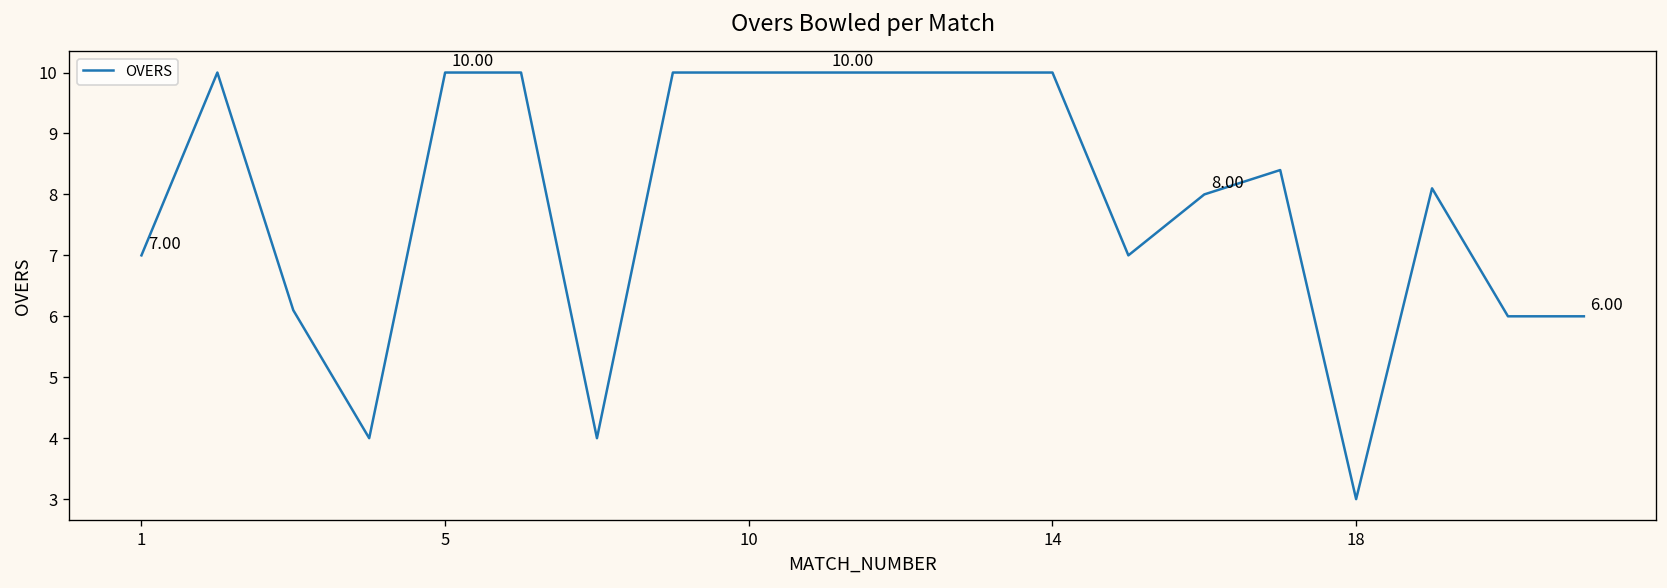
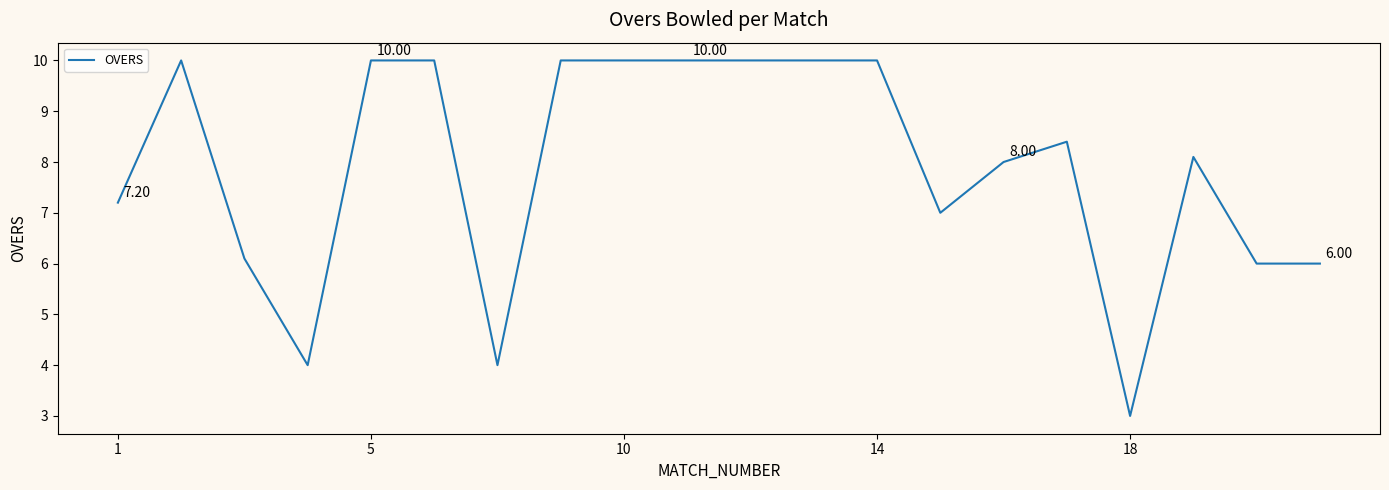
  {
-   "1": 7.00,
+   "1": 7.20,
    "5": 10.00
  }
